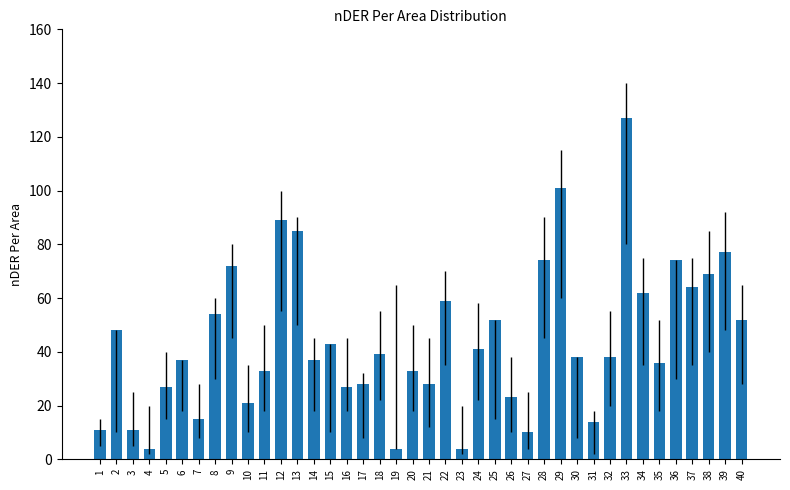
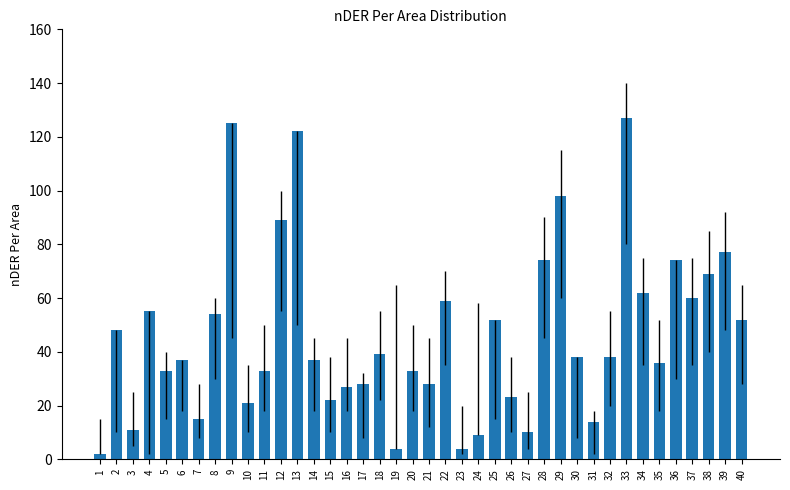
  {
-   "1": 11,
+   "1": 2,
    "2": 48,
    "3": 11,
-   "4": 4,
-   "5": 27,
+   "4": 55,
+   "5": 33,
    "6": 37,
    "7": 15,
    "8": 54,
-   "9": 72,
+   "9": 125,
    "10": 21,
    "11": 33,
    "12": 89,
-   "13": 85,
+   "13": 122,
    "14": 37,
-   "15": 43,
+   "15": 22,
    "16": 27,
    "17": 28,
    "18": 39,
    "19": 4,
    "20": 33,
    "21": 28,
    "22": 59,
    "23": 4,
-   "24": 41,
+   "24": 9,
    "25": 52,
    "26": 23,
    "27": 10,
    "28": 74,
-   "29": 101,
+   "29": 98,
    "30": 38,
    "31": 14,
    "32": 38,
    "33": 127,
    "34": 62,
    "35": 36,
    "36": 74,
-   "37": 64,
+   "37": 60,
    "38": 69,
    "39": 77,
    "40": 52
  }
